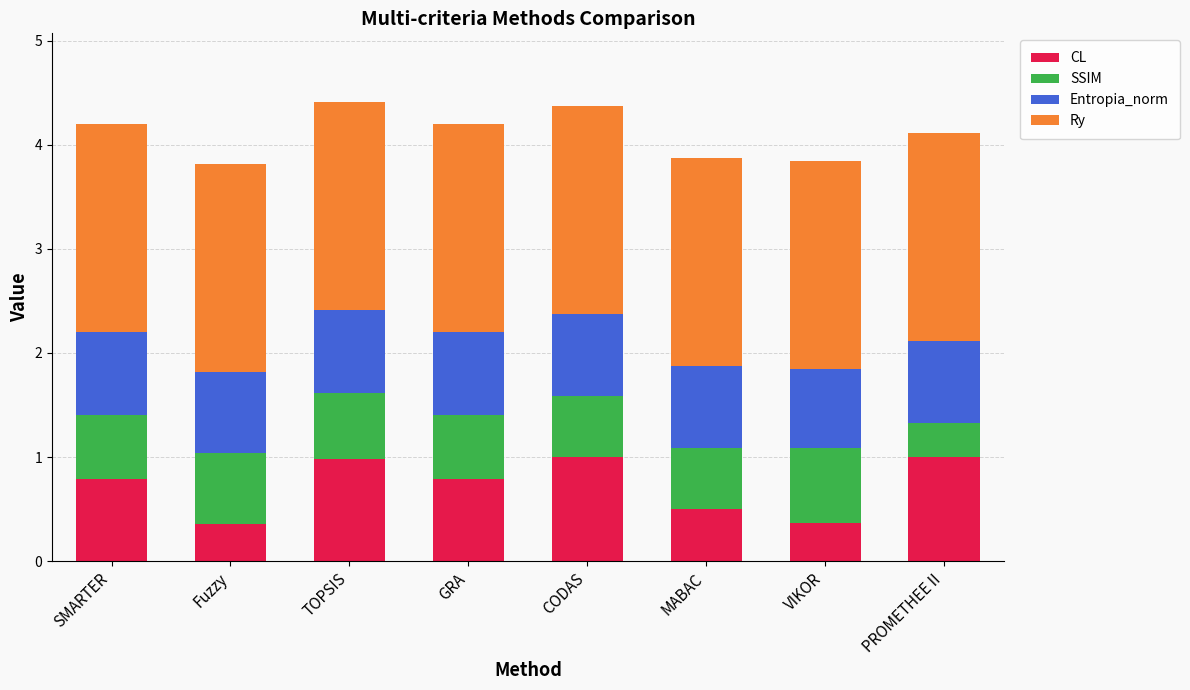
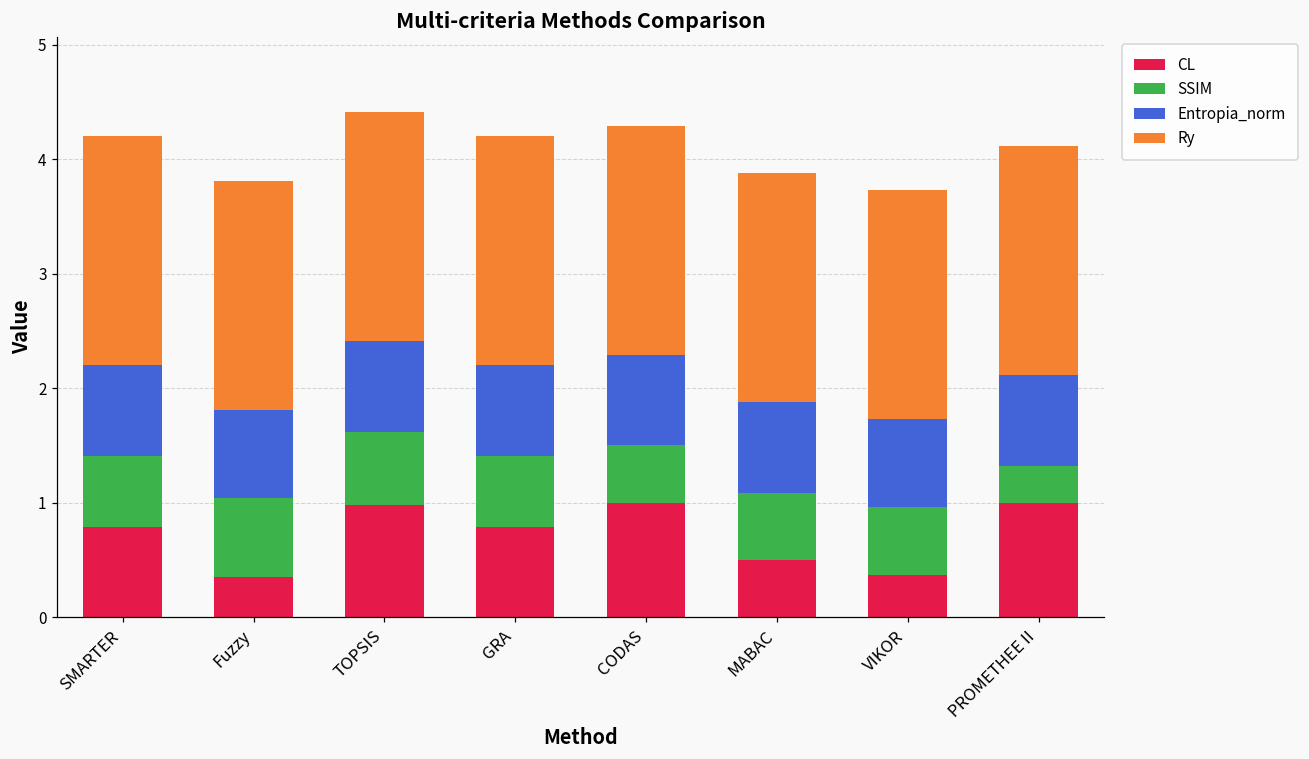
  {
    "CL": {
      "SMARTER": 0.79,
      "Fuzzy": 0.35,
      "TOPSIS": 0.98,
      "GRA": 0.79,
      "CODAS": 1.00,
      "MABAC": 0.50,
      "VIKOR": 0.37,
      "PROMETHEE II": 1.00
    },
    "SSIM": {
      "SMARTER": 0.62,
      "Fuzzy": 0.68,
      "TOPSIS": 0.64,
      "GRA": 0.62,
-     "CODAS": 0.58,
+     "CODAS": 0.50,
      "MABAC": 0.58,
-     "VIKOR": 0.71,
+     "VIKOR": 0.60,
      "PROMETHEE II": 0.32
    },
    "Entropia_norm": {
      "SMARTER": 0.79,
      "Fuzzy": 0.78,
      "TOPSIS": 0.79,
      "GRA": 0.79,
      "CODAS": 0.79,
      "MABAC": 0.79,
      "VIKOR": 0.76,
      "PROMETHEE II": 0.79
    },
    "Ry": {
      "SMARTER": 2.00,
      "Fuzzy": 2.00,
      "TOPSIS": 2.00,
      "GRA": 2.00,
      "CODAS": 2.00,
      "MABAC": 2.00,
      "VIKOR": 2.00,
      "PROMETHEE II": 2.00
    }
  }
